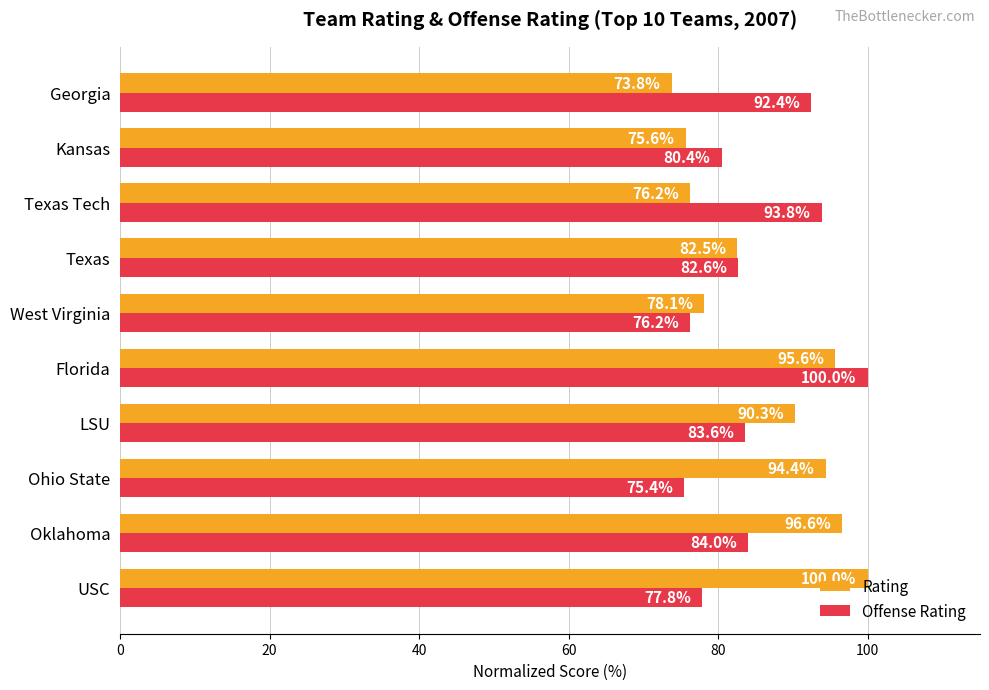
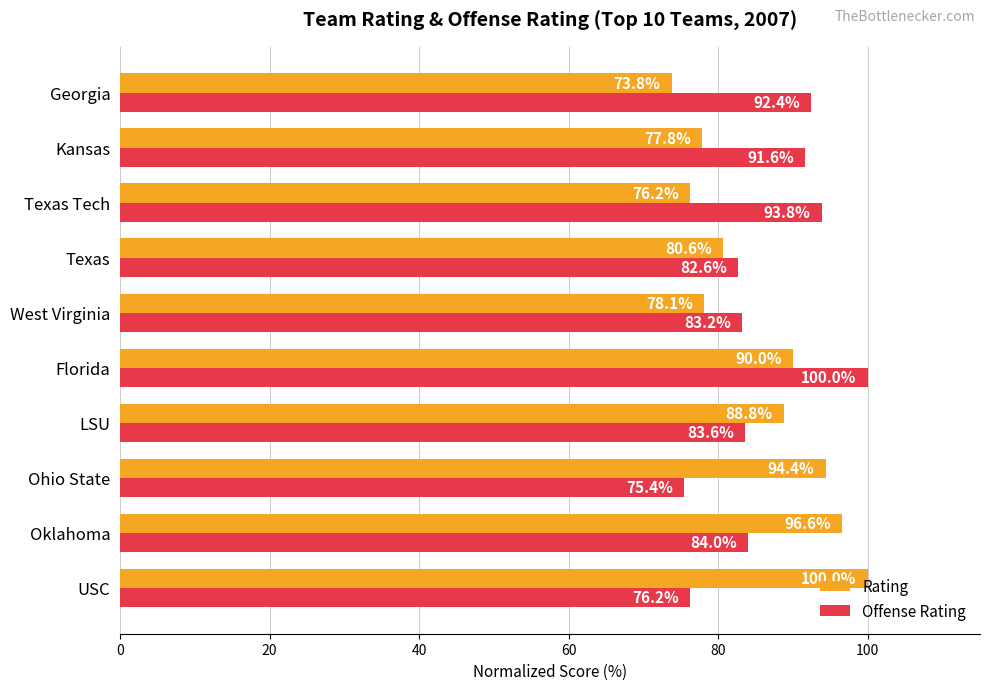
  {
    "Rating": {
      "Georgia": "73.8%",
-     "Kansas": "75.6%",
+     "Kansas": "77.8%",
      "Texas Tech": "76.2%",
-     "Texas": "82.5%",
+     "Texas": "80.6%",
      "West Virginia": "78.1%",
-     "Florida": "95.6%",
-     "LSU": "90.3%",
+     "Florida": "90.0%",
+     "LSU": "88.8%",
      "Ohio State": "94.4%",
      "Oklahoma": "96.6%",
      "USC": "100.0%"
    },
    "Offense Rating": {
      "Georgia": "92.4%",
-     "Kansas": "80.4%",
+     "Kansas": "91.6%",
      "Texas Tech": "93.8%",
      "Texas": "82.6%",
-     "West Virginia": "76.2%",
+     "West Virginia": "83.2%",
      "Florida": "100.0%",
      "LSU": "83.6%",
      "Ohio State": "75.4%",
      "Oklahoma": "84.0%",
-     "USC": "77.8%"
+     "USC": "76.2%"
    }
  }
